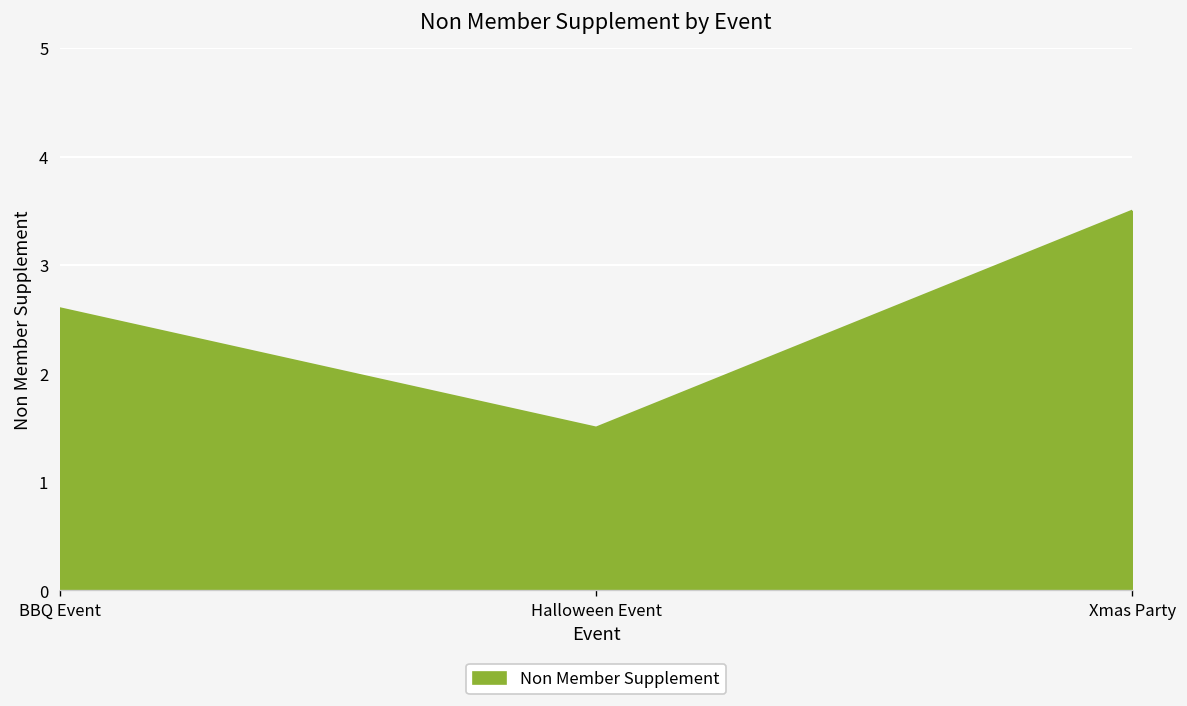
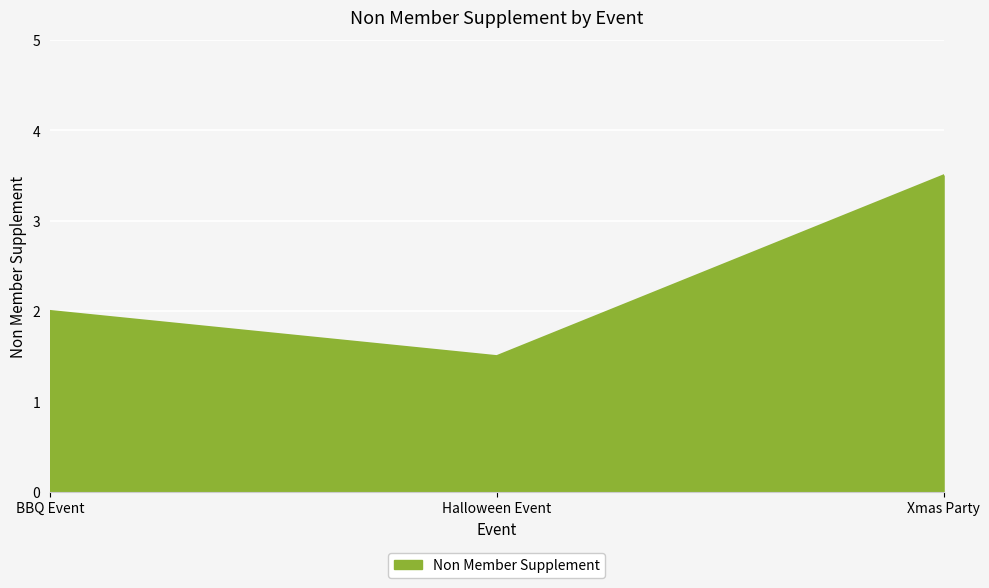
  {
-   "BBQ Event": 2.6,
+   "BBQ Event": 2.0,
    "Halloween Event": 1.5,
    "Xmas Party": 3.5
  }
